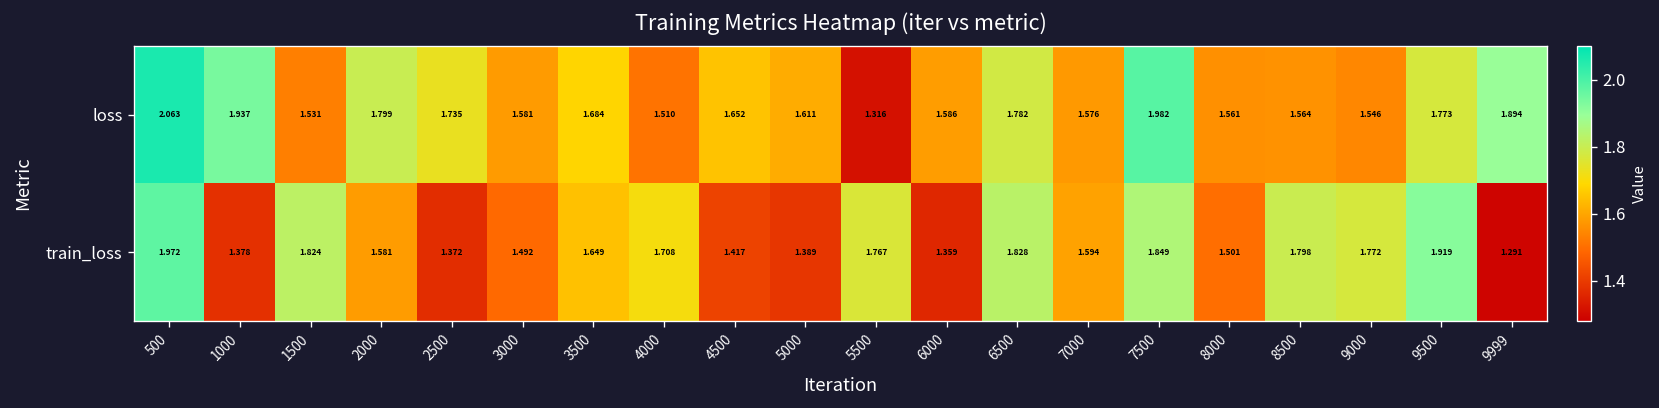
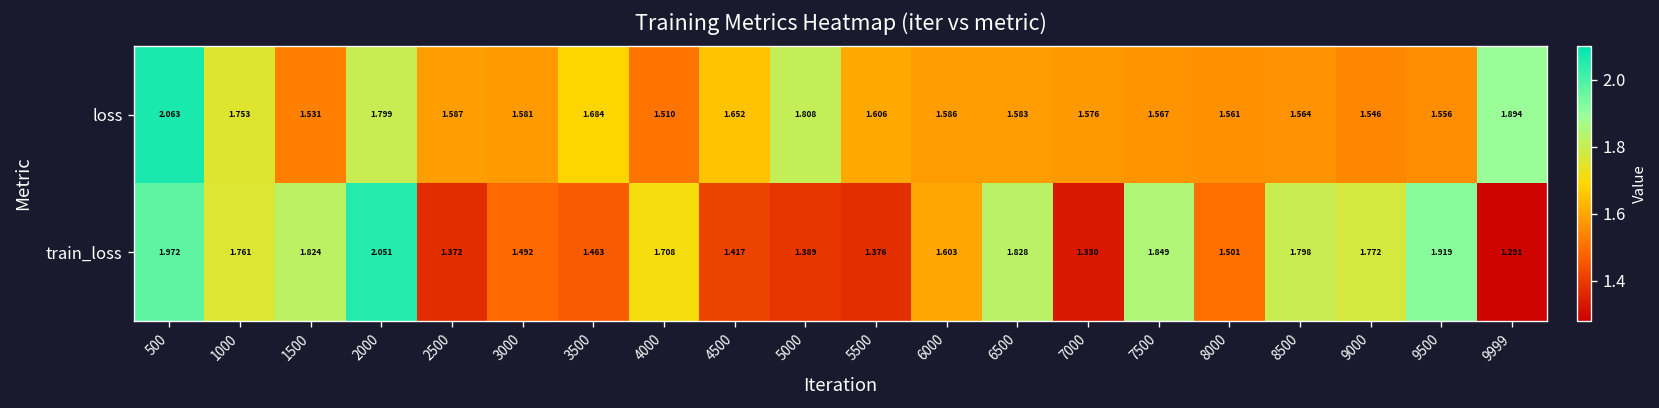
  {
    "loss": {
      "500": 2.063,
-     "1000": 1.937,
+     "1000": 1.753,
      "1500": 1.531,
      "2000": 1.799,
-     "2500": 1.735,
+     "2500": 1.587,
      "3000": 1.581,
      "3500": 1.684,
      "4000": 1.510,
      "4500": 1.652,
-     "5000": 1.611,
-     "5500": 1.316,
+     "5000": 1.808,
+     "5500": 1.606,
      "6000": 1.586,
-     "6500": 1.782,
+     "6500": 1.583,
      "7000": 1.576,
-     "7500": 1.982,
+     "7500": 1.567,
      "8000": 1.561,
      "8500": 1.564,
      "9000": 1.546,
-     "9500": 1.773,
+     "9500": 1.556,
      "9999": 1.894
    },
    "train_loss": {
      "500": 1.972,
-     "1000": 1.378,
+     "1000": 1.761,
      "1500": 1.824,
-     "2000": 1.581,
+     "2000": 2.051,
      "2500": 1.372,
      "3000": 1.492,
-     "3500": 1.649,
+     "3500": 1.463,
      "4000": 1.708,
      "4500": 1.417,
      "5000": 1.389,
-     "5500": 1.767,
-     "6000": 1.359,
+     "5500": 1.376,
+     "6000": 1.603,
      "6500": 1.828,
-     "7000": 1.594,
+     "7000": 1.330,
      "7500": 1.849,
      "8000": 1.501,
      "8500": 1.798,
      "9000": 1.772,
      "9500": 1.919,
      "9999": 1.291
    }
  }
